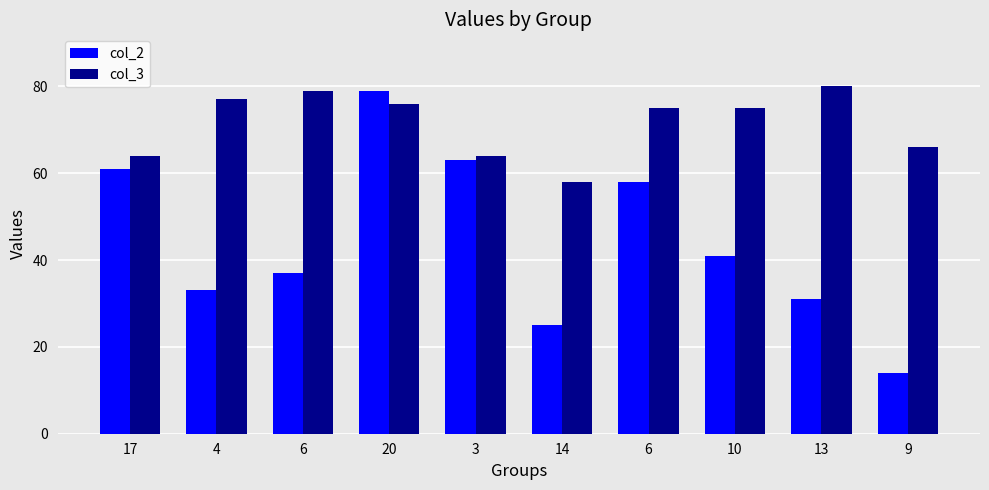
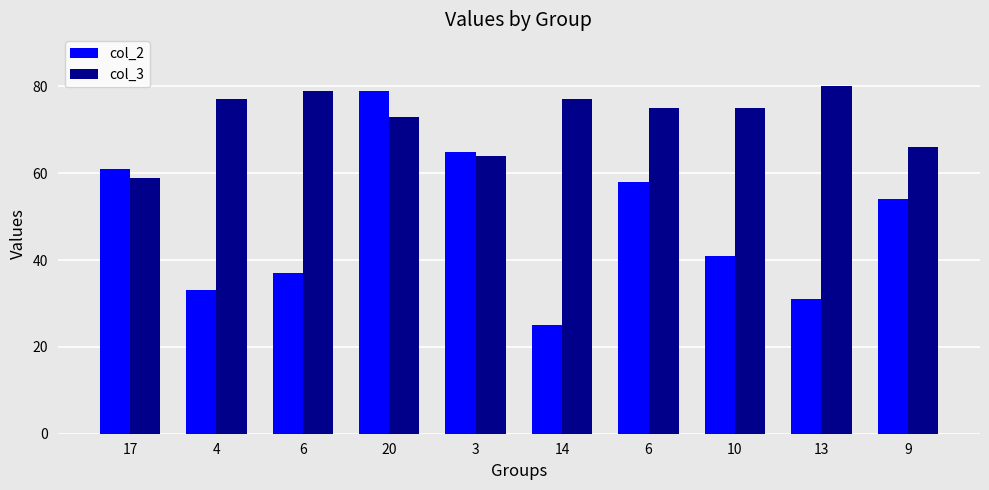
  {
    "col_2": {
      "17": 61,
      "4": 33,
      "20": 79,
-     "3": 63,
+     "3": 65,
      "14": 25,
      "10": 41,
      "13": 31,
-     "9": 14
+     "9": 54
    },
    "col_3": {
-     "17": 64,
+     "17": 59,
      "4": 77,
-     "20": 76,
+     "20": 73,
      "3": 64,
-     "14": 58,
+     "14": 77,
      "10": 75,
      "13": 80,
      "9": 66
    }
  }
